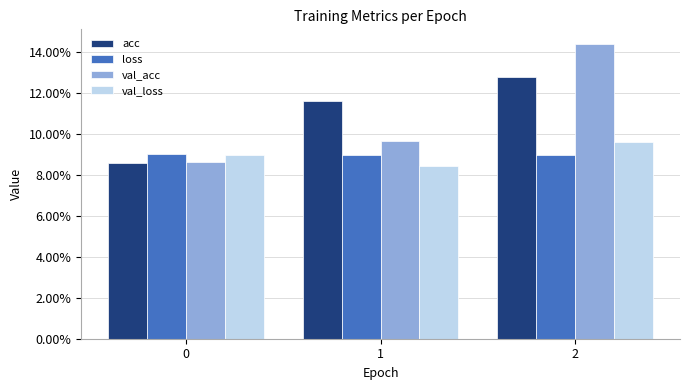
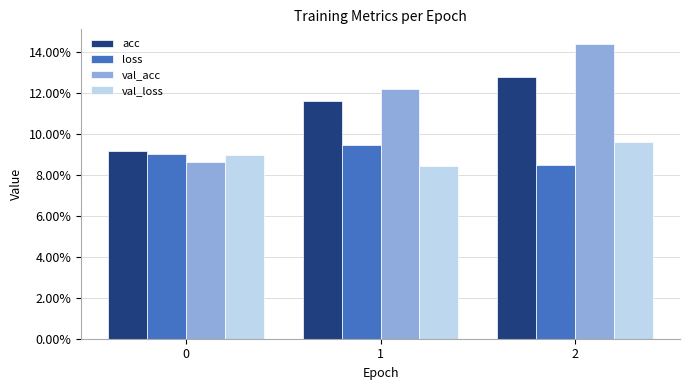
  {
    "acc": {
-     "0": "8.6%",
+     "0": "9.2%",
      "1": "11.6%",
      "2": "12.8%"
    },
    "loss": {
      "0": "9.0%",
-     "1": "9.0%",
-     "2": "9.0%"
+     "1": "9.5%",
+     "2": "8.5%"
    },
    "val_acc": {
      "0": "8.6%",
-     "1": "9.7%",
+     "1": "12.2%",
      "2": "14.4%"
    },
    "val_loss": {
      "0": "9.0%",
      "1": "8.4%",
      "2": "9.6%"
    }
  }
